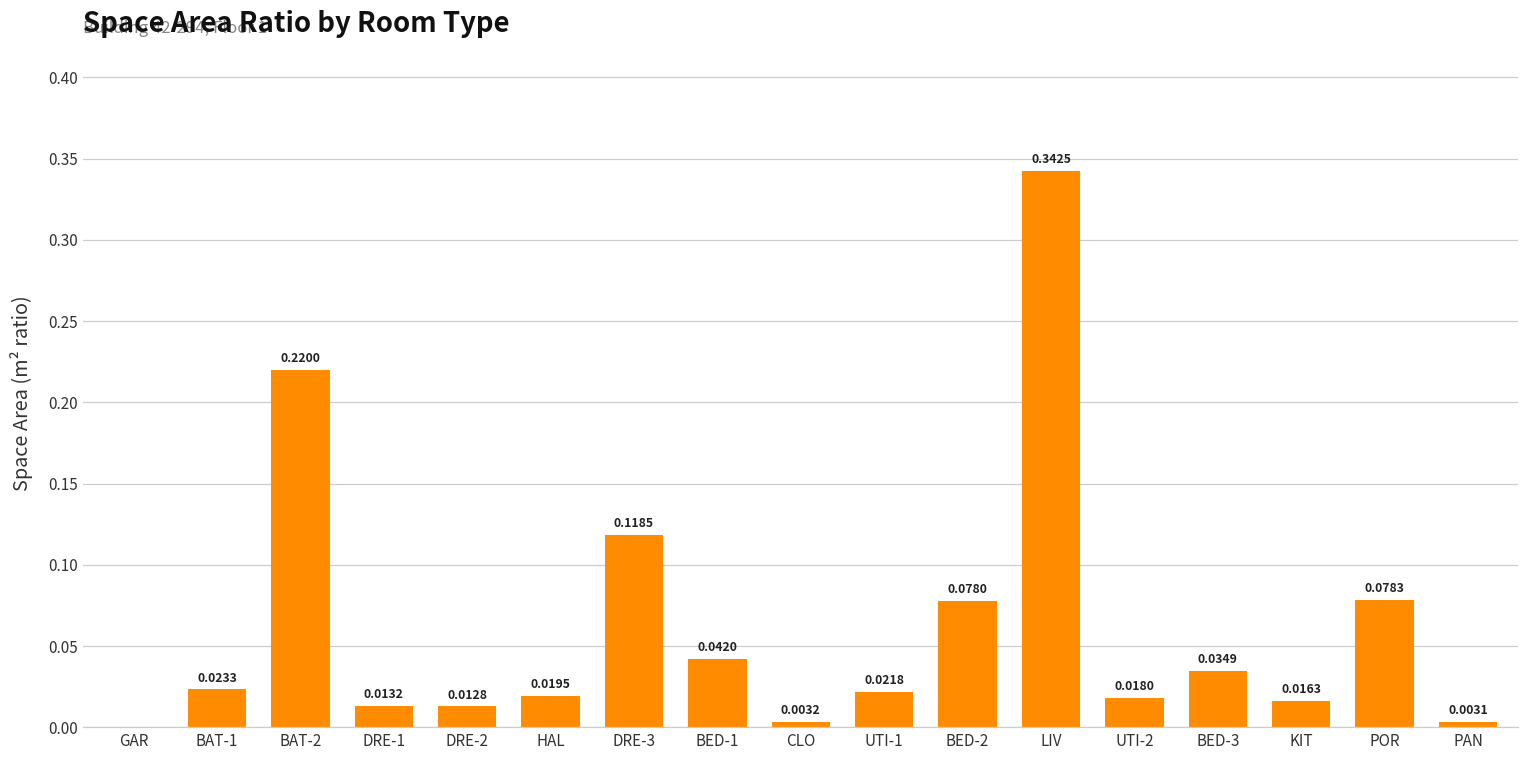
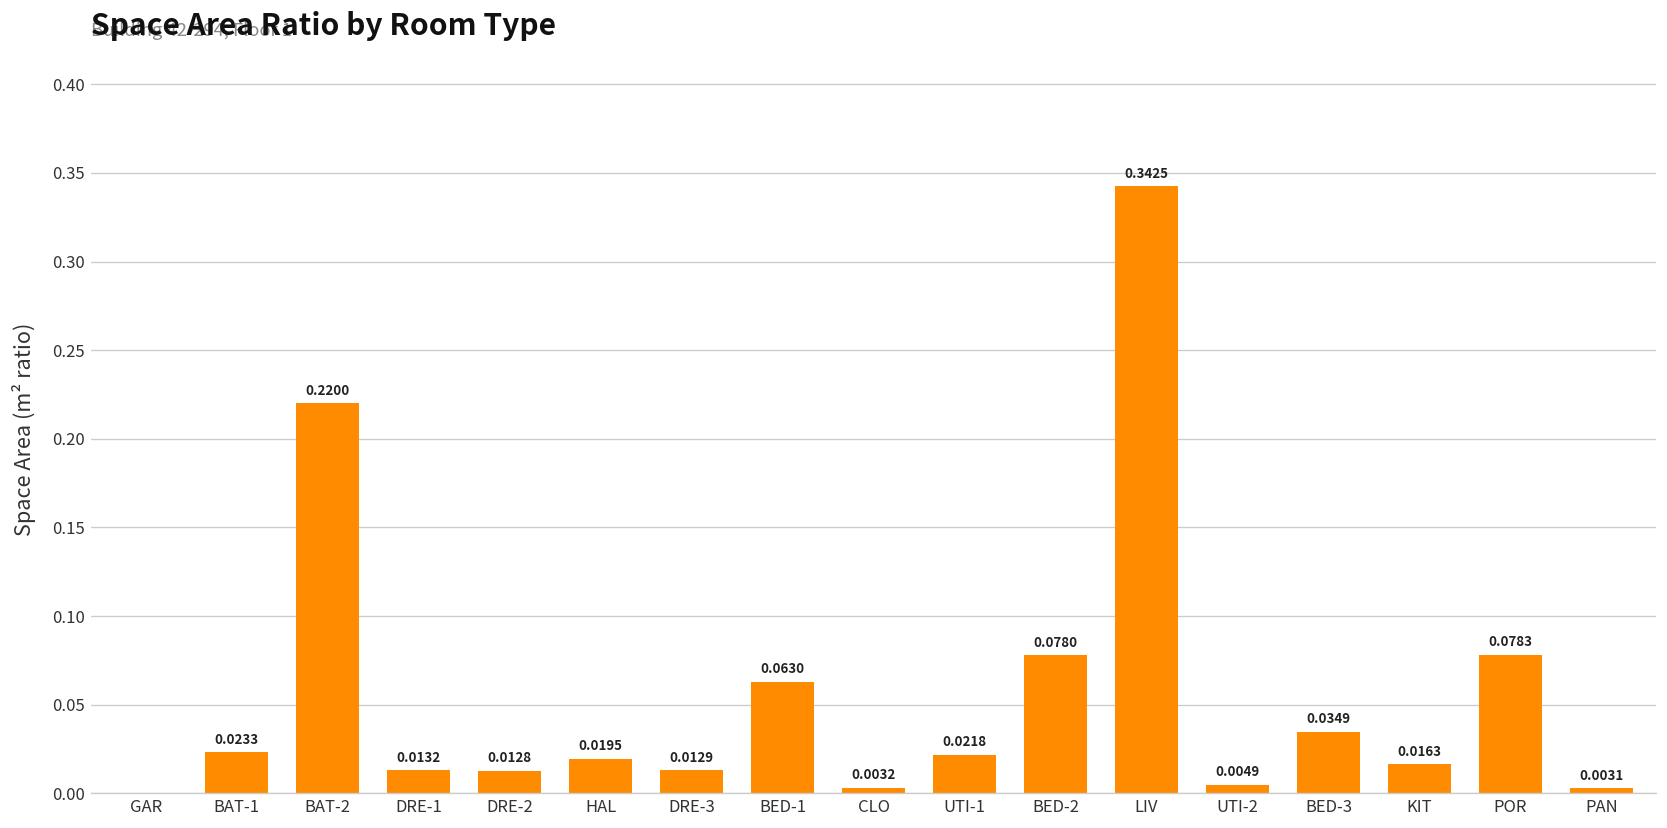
  {
    "BAT-1": 0.0233,
    "BAT-2": 0.2200,
    "DRE-1": 0.0132,
    "DRE-2": 0.0128,
    "HAL": 0.0195,
-   "DRE-3": 0.1185,
-   "BED-1": 0.0420,
+   "DRE-3": 0.0129,
+   "BED-1": 0.0630,
    "CLO": 0.0032,
    "UTI-1": 0.0218,
    "BED-2": 0.0780,
    "LIV": 0.3425,
-   "UTI-2": 0.0180,
+   "UTI-2": 0.0049,
    "BED-3": 0.0349,
    "KIT": 0.0163,
    "POR": 0.0783,
    "PAN": 0.0031
  }
